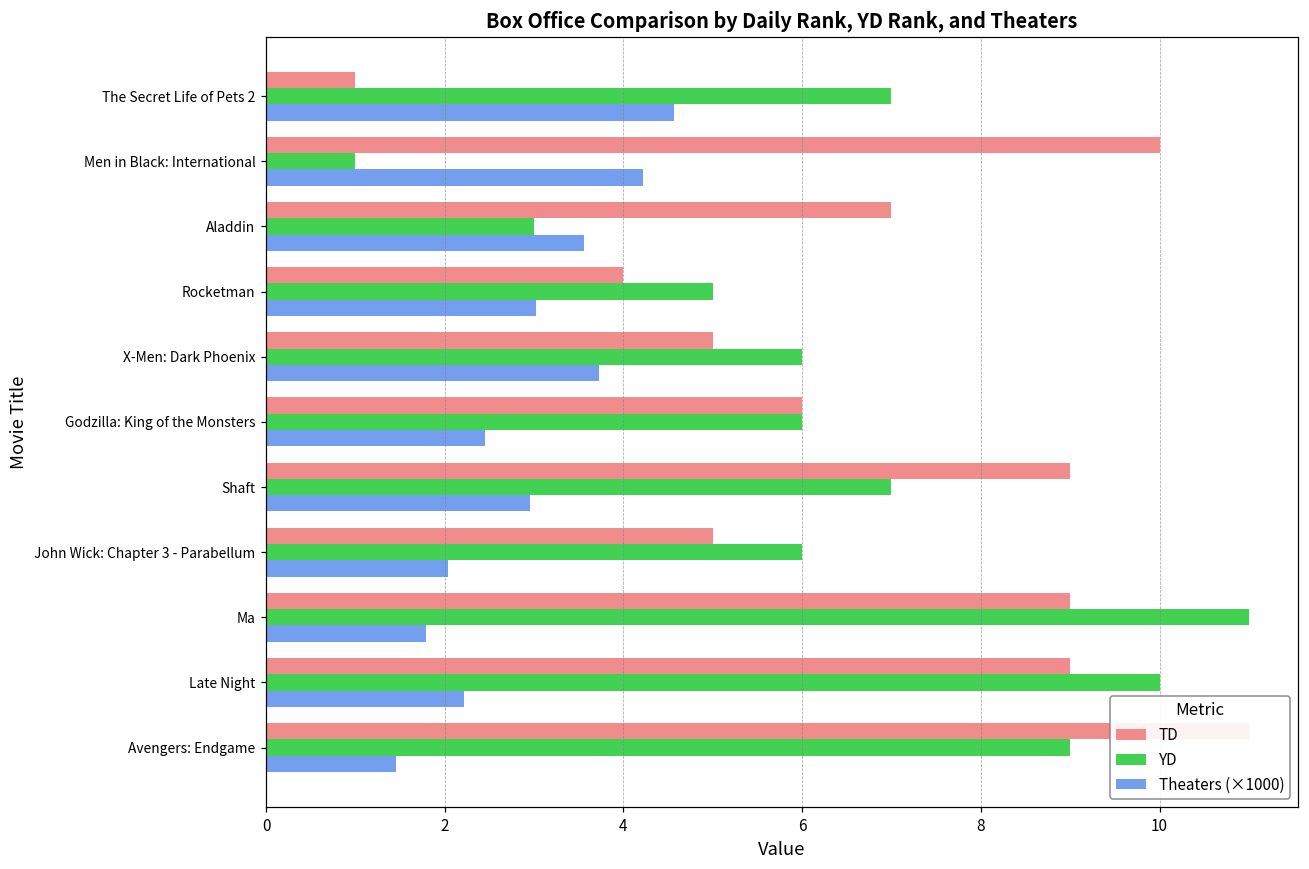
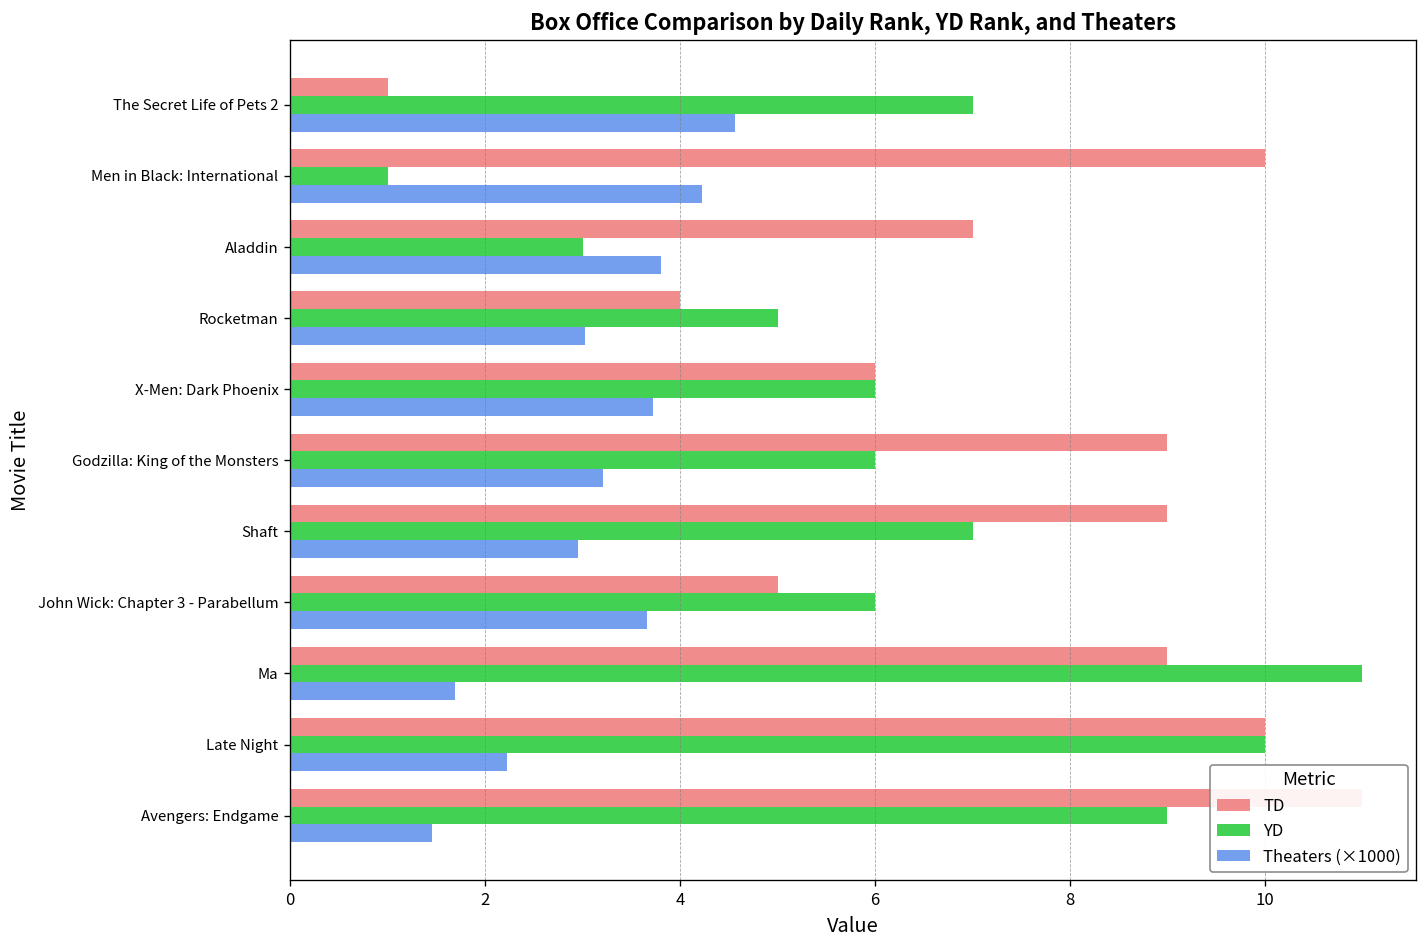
  {
    "TD": {
      "The Secret Life of Pets 2": 1,
      "Men in Black: International": 10,
      "Aladdin": 7,
      "Rocketman": 4,
-     "X-Men: Dark Phoenix": 5,
-     "Godzilla: King of the Monsters": 6,
+     "X-Men: Dark Phoenix": 6,
+     "Godzilla: King of the Monsters": 9,
      "Shaft": 9,
      "John Wick: Chapter 3 - Parabellum": 5,
      "Ma": 9,
-     "Late Night": 9
+     "Late Night": 10
    },
    "YD": {
      "The Secret Life of Pets 2": 7.0,
      "Men in Black: International": 1.0,
      "Aladdin": 3.0,
      "Rocketman": 5.0,
      "X-Men: Dark Phoenix": 6.0,
      "Godzilla: King of the Monsters": 6.0,
      "Shaft": 7.0,
      "John Wick: Chapter 3 - Parabellum": 6.0,
      "Ma": 11.0,
      "Late Night": 10.0,
      "Avengers: Endgame": 9.0
    },
    "Theaters (×1000)": {
      "The Secret Life of Pets 2": 4.6,
      "Men in Black: International": 4.2,
-     "Aladdin": 3.6,
+     "Aladdin": 3.8,
      "Rocketman": 3.0,
      "X-Men: Dark Phoenix": 3.7,
-     "Godzilla: King of the Monsters": 2.5,
+     "Godzilla: King of the Monsters": 3.2,
      "Shaft": 3.0,
-     "John Wick: Chapter 3 - Parabellum": 2.0,
-     "Ma": 1.8,
+     "John Wick: Chapter 3 - Parabellum": 3.7,
+     "Ma": 1.7,
      "Late Night": 2.2,
      "Avengers: Endgame": 1.5
    }
  }
